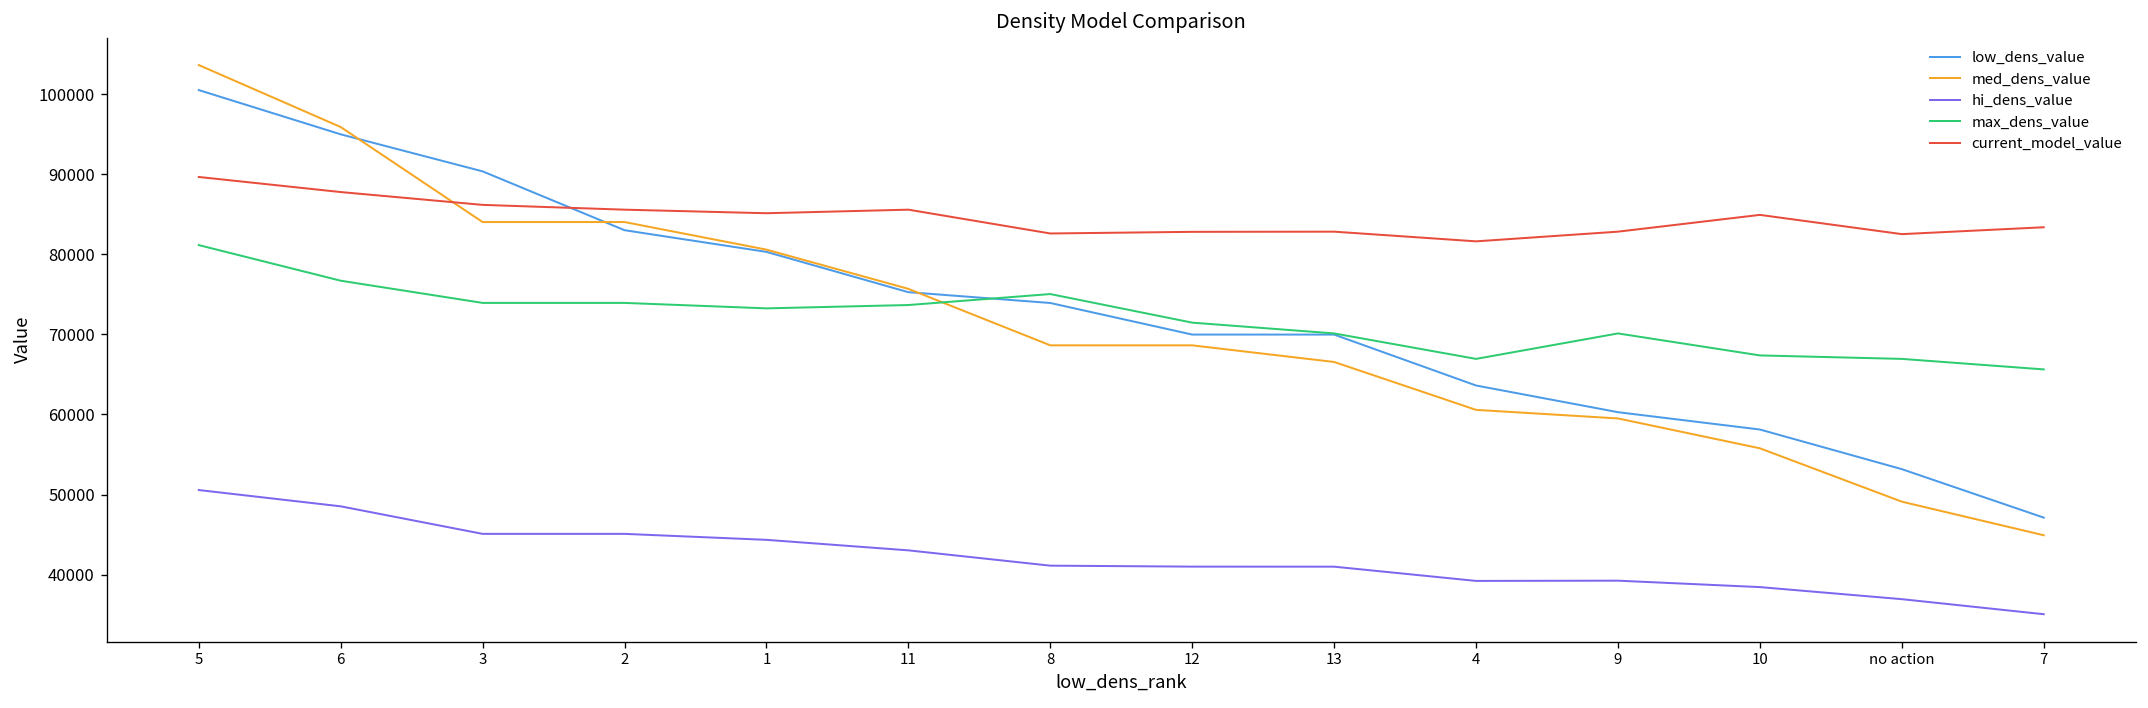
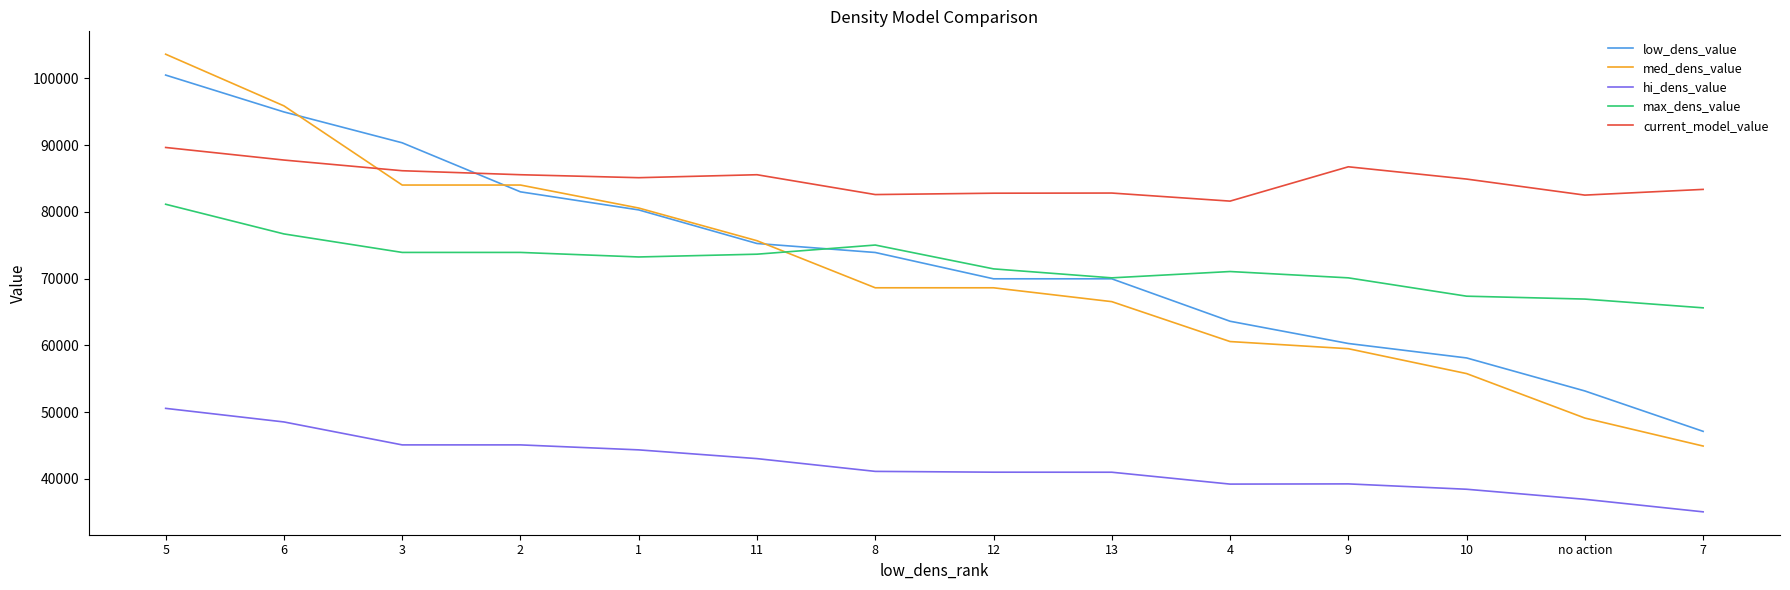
  {
    "low_dens_value": {
      "5": 101000,
      "6": 95000,
      "3": 90000,
      "2": 83000,
      "11": 75000,
      "8": 74000,
      "12": 70000,
      "4": 64000,
      "9": 60000,
      "10": 58000,
      "no action": 53000,
      "7": 47000
    },
    "med_dens_value": {
      "5": 104000,
      "6": 96000,
      "3": 84000,
      "2": 84000,
      "11": 76000,
      "8": 69000,
      "12": 69000,
      "13": 67000,
      "4": 61000,
      "9": 59000,
      "10": 56000,
      "no action": 49000,
      "7": 45000
    },
    "hi_dens_value": {
      "5": 51000,
      "6": 49000,
      "3": 45000,
      "2": 45000,
      "1": 44000,
      "11": 43000,
      "8": 41000,
      "12": 41000,
      "13": 41000,
      "4": 39000,
      "9": 39000,
      "10": 38000,
      "no action": 37000,
      "7": 35000
    },
    "max_dens_value": {
      "5": 81000,
      "6": 77000,
      "3": 74000,
      "2": 74000,
      "1": 73000,
      "11": 74000,
      "8": 75000,
      "12": 71000,
-     "4": 67000,
+     "4": 71000,
      "9": 70000,
      "10": 67000,
      "no action": 67000,
      "7": 66000
    },
    "current_model_value": {
      "5": 90000,
      "6": 88000,
      "3": 86000,
      "2": 86000,
      "1": 85000,
      "11": 86000,
      "8": 83000,
      "12": 83000,
      "13": 83000,
      "4": 82000,
-     "9": 83000,
+     "9": 87000,
      "10": 85000,
      "no action": 83000,
      "7": 83000
    }
  }
